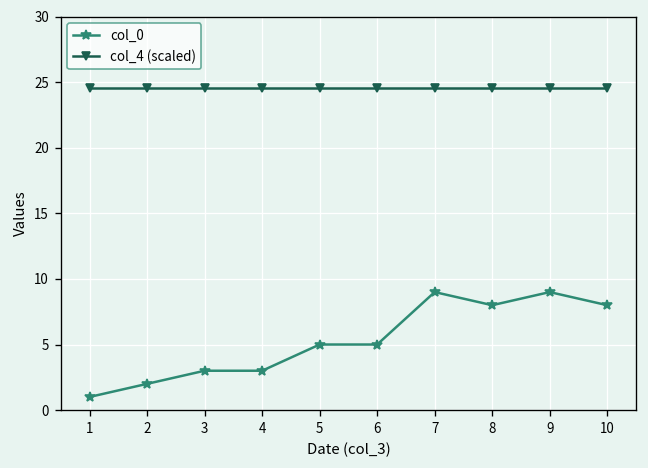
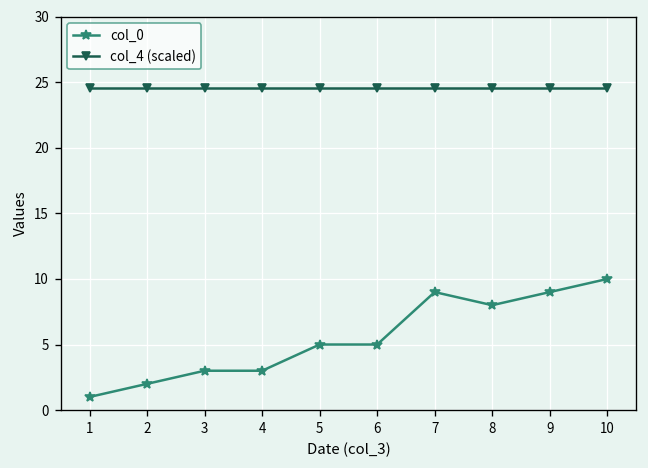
  {
    "col_0": {
      "1": 1,
      "2": 2,
      "3": 3,
      "4": 3,
      "5": 5,
      "6": 5,
      "7": 9,
      "8": 8,
      "9": 9,
-     "10": 8
+     "10": 10
    },
    "col_4 (scaled)": {
      "1": 24.6,
      "2": 24.6,
      "3": 24.6,
      "4": 24.6,
      "5": 24.6,
      "6": 24.6,
      "7": 24.6,
      "8": 24.6,
      "9": 24.6,
      "10": 24.6
    }
  }
